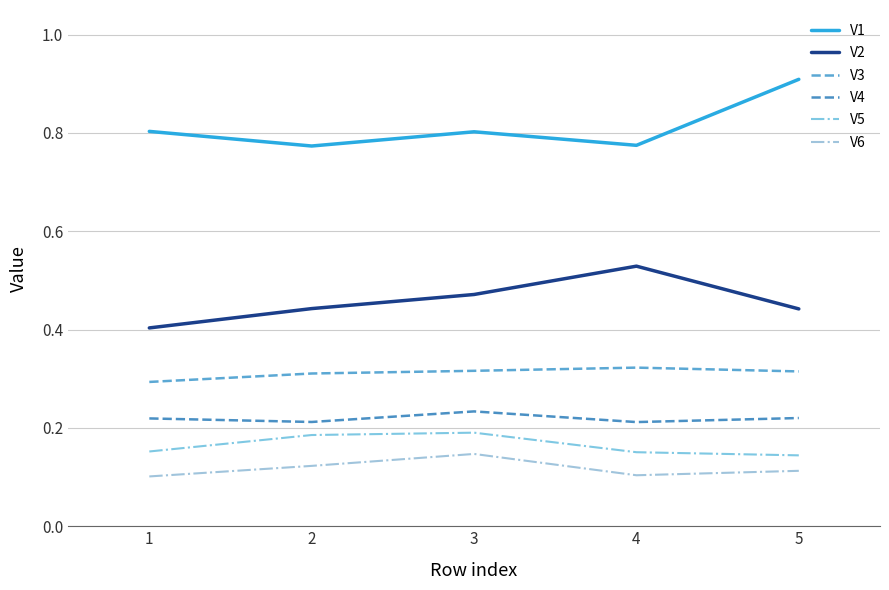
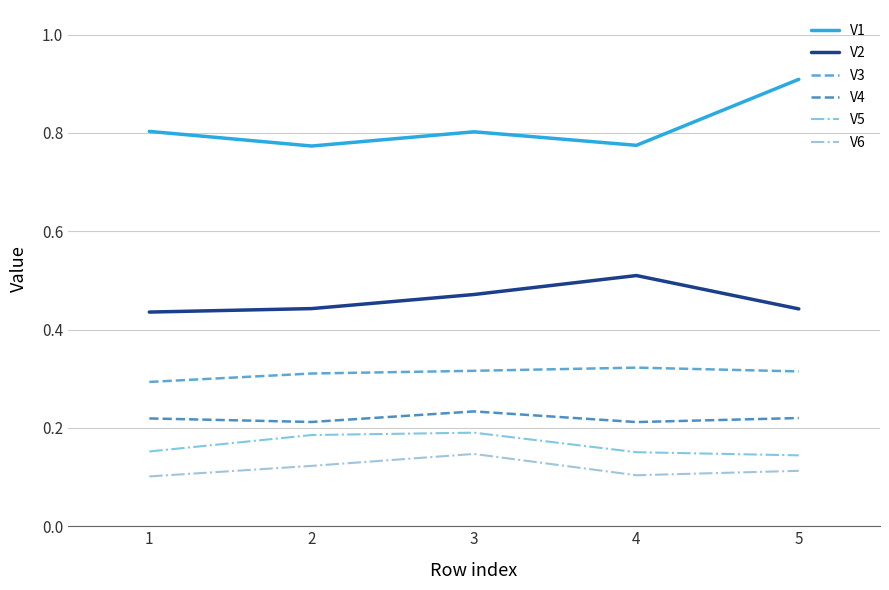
  {
    "V2": {
-     "1": 0.40,
+     "1": 0.44,
      "2": 0.44,
      "3": 0.47,
-     "4": 0.53,
+     "4": 0.51,
      "5": 0.44
    }
  }
